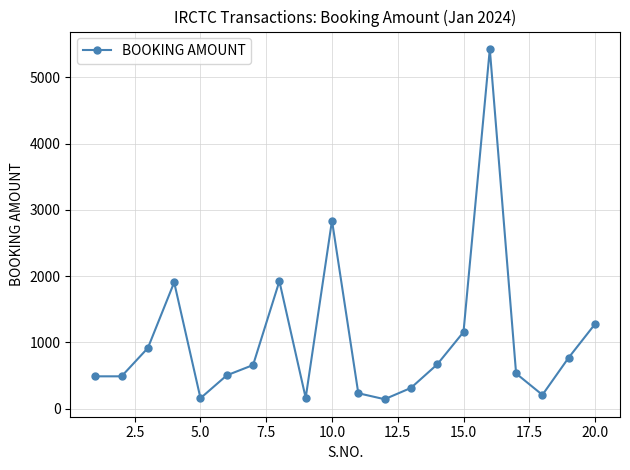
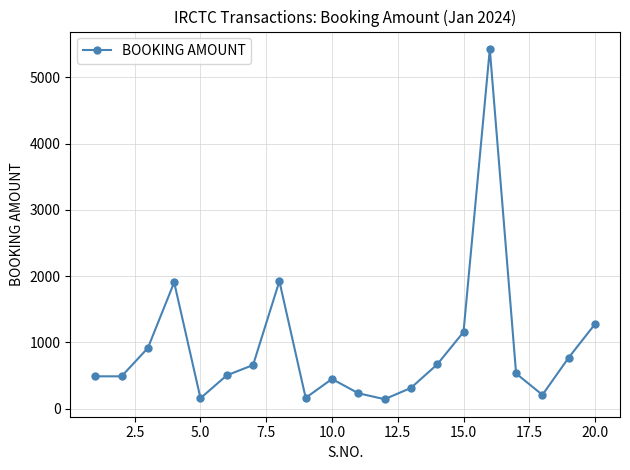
  {
    "5.0": 200,
-   "10.0": 2800,
+   "10.0": 400,
    "15.0": 1200,
    "20.0": 1300
  }
